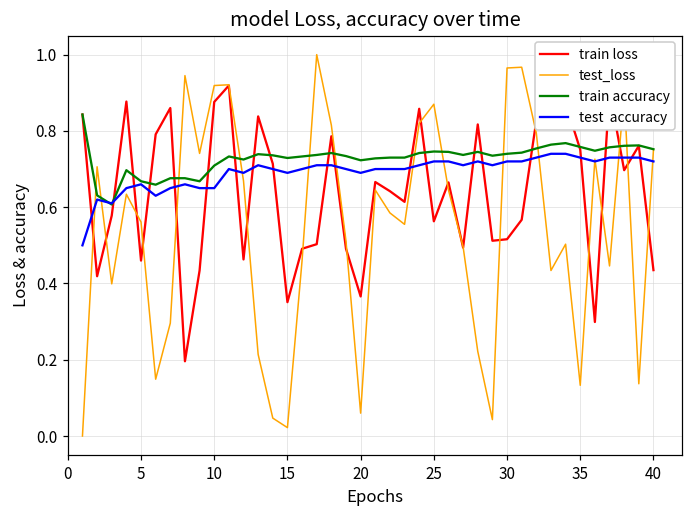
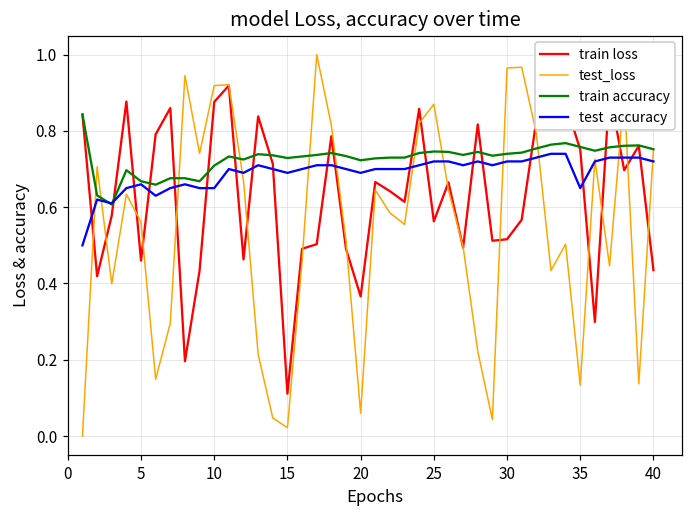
  {
    "train loss": {
      "5": 0.46,
      "10": 0.88,
-     "15": 0.35,
+     "15": 0.11,
      "20": 0.37,
      "25": 0.56,
      "30": 0.52,
      "40": 0.44
    },
    "test_loss": {
      "5": 0.56,
      "10": 0.92,
      "15": 0.02,
      "20": 0.06,
      "25": 0.87,
      "30": 0.97,
      "35": 0.13
    },
    "train accuracy": {
      "5": 0.67,
      "10": 0.71,
      "15": 0.73,
      "20": 0.72,
      "25": 0.75,
      "30": 0.74
    },
    "test accuracy": {
      "5": 0.66,
      "10": 0.65,
      "15": 0.69,
      "20": 0.69,
      "25": 0.72,
      "30": 0.72,
-     "35": 0.73,
+     "35": 0.65,
      "40": 0.72
    }
  }
